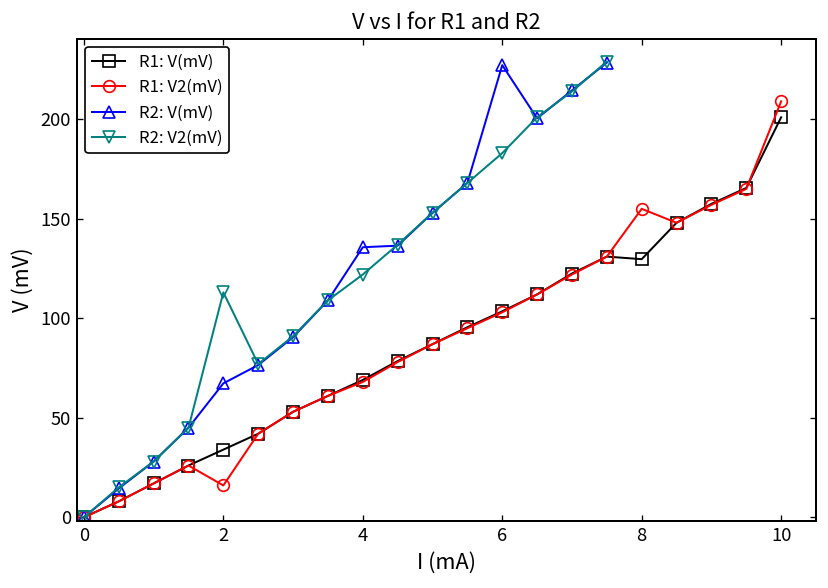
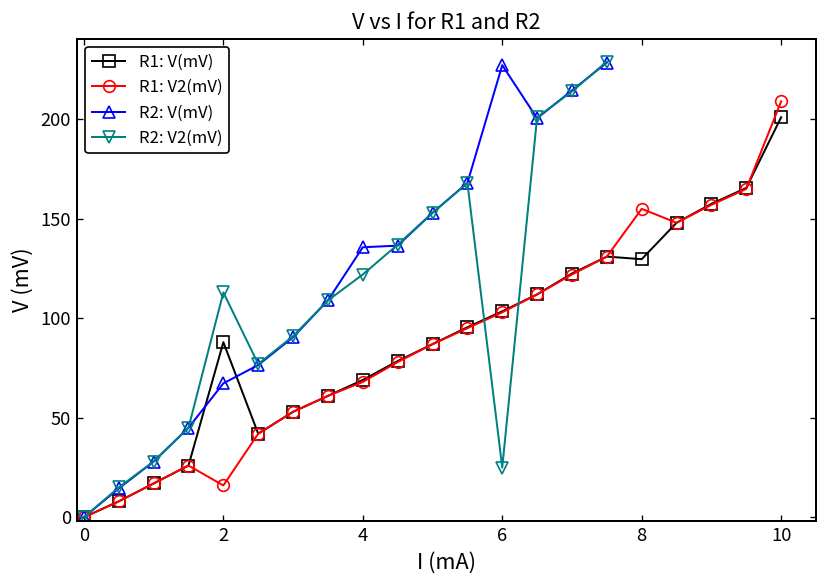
  {
    "R1: V(mV)": {
-     "2": 34,
+     "2": 88,
      "8": 130,
      "10": 201
    },
    "R1: V2(mV)": {
      "2": 16,
      "8": 155,
      "10": 209
    },
    "R2: V(mV)": {
      "2": 67,
      "4": 136,
      "6": 227
    },
    "R2: V2(mV)": {
      "2": 113,
      "4": 122,
-     "6": 183
+     "6": 25
    }
  }
